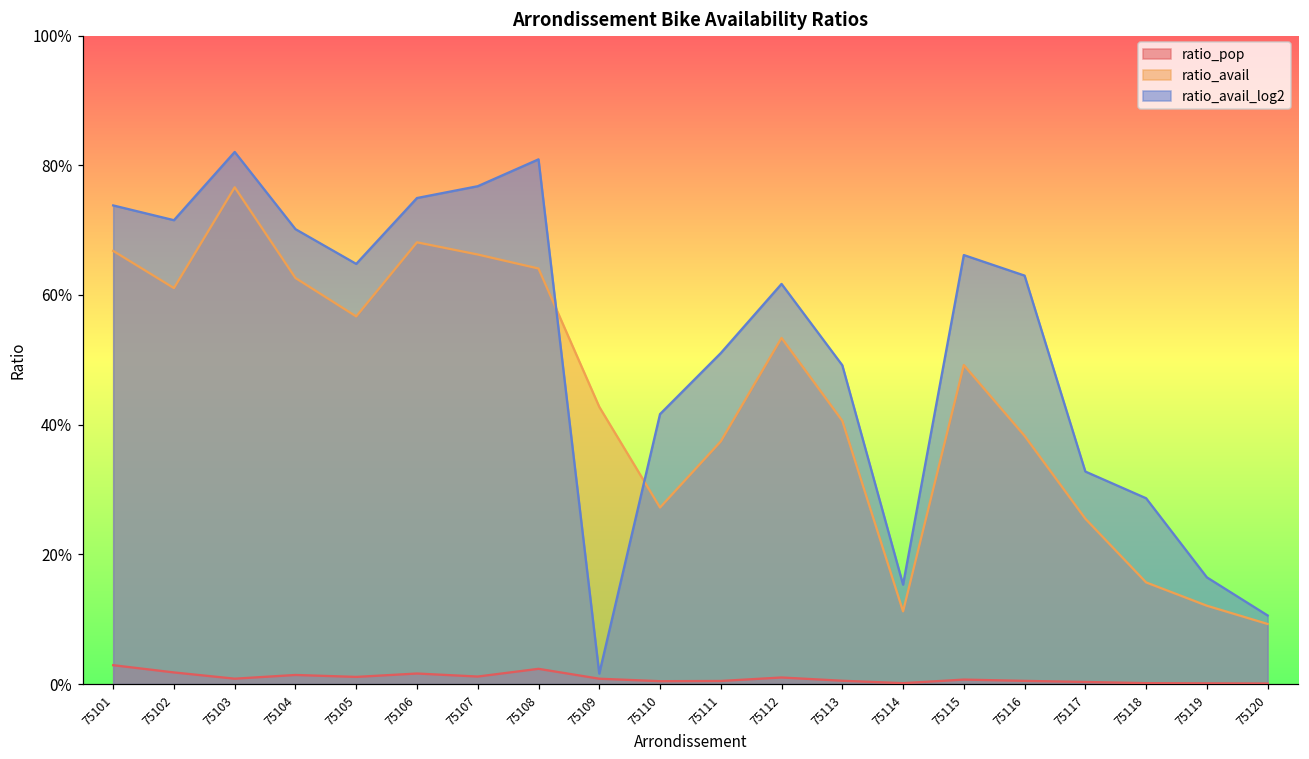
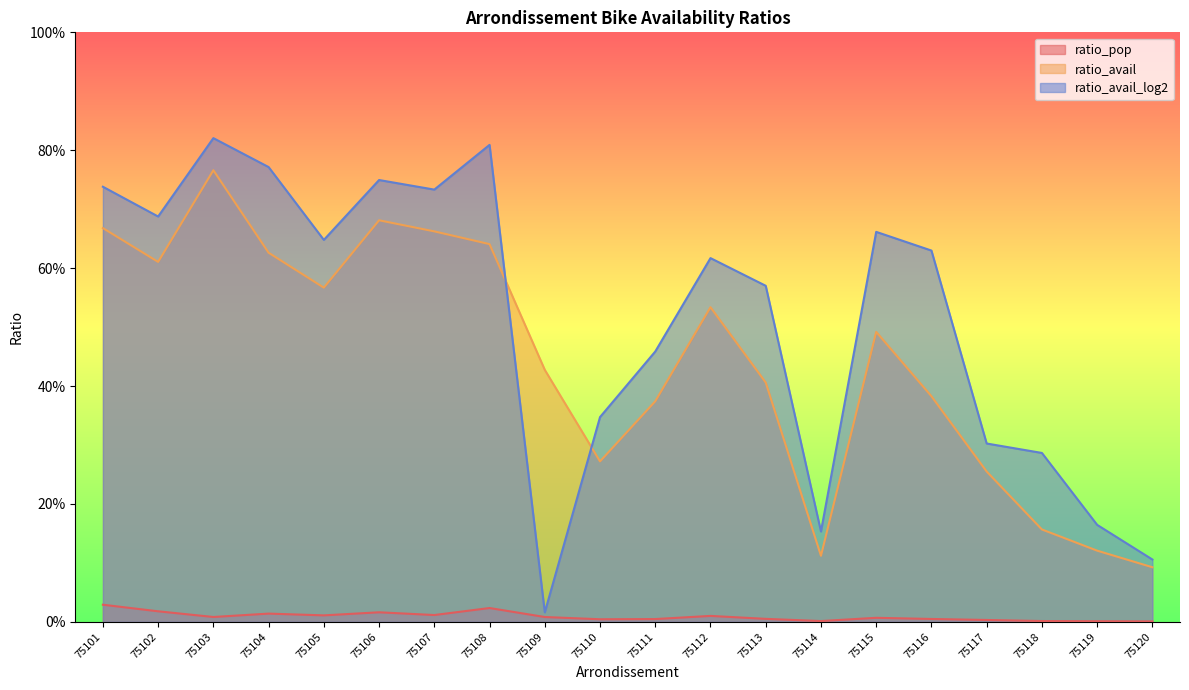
  {
    "ratio_avail_log2": {
      "75101": "74%",
-     "75102": "72%",
+     "75102": "69%",
      "75103": "82%",
-     "75104": "70%",
+     "75104": "77%",
      "75105": "65%",
      "75106": "75%",
-     "75107": "77%",
+     "75107": "73%",
      "75108": "81%",
      "75109": "2%",
-     "75110": "42%",
-     "75111": "51%",
+     "75110": "35%",
+     "75111": "46%",
      "75112": "62%",
-     "75113": "49%",
+     "75113": "57%",
      "75114": "15%",
      "75115": "66%",
      "75116": "63%",
-     "75117": "33%",
+     "75117": "30%",
      "75118": "29%",
      "75119": "16%",
      "75120": "11%"
    }
  }
